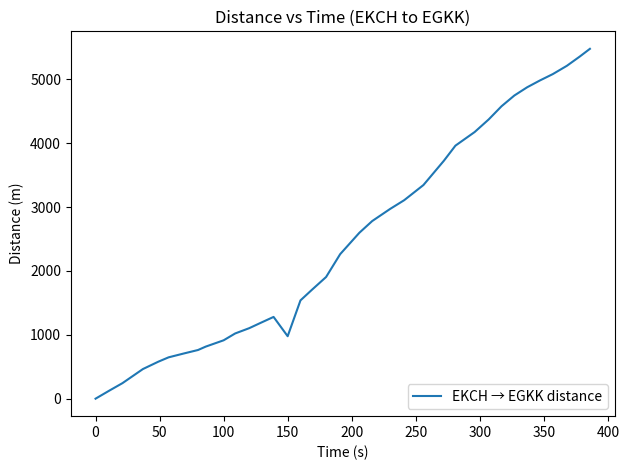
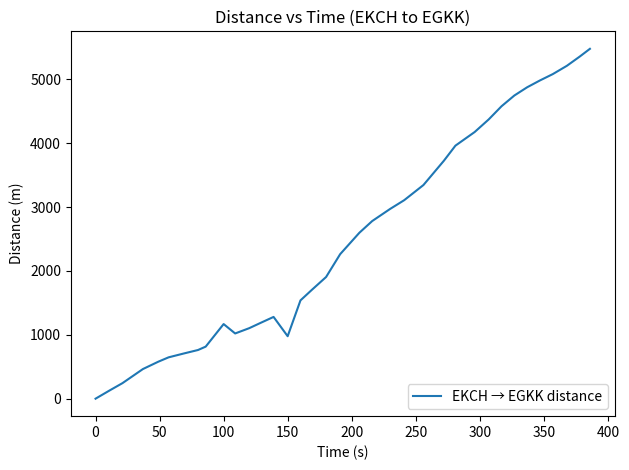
  {
    "0": 0,
-   "100": 900,
+   "100": 1200,
    "150": 1000
  }
